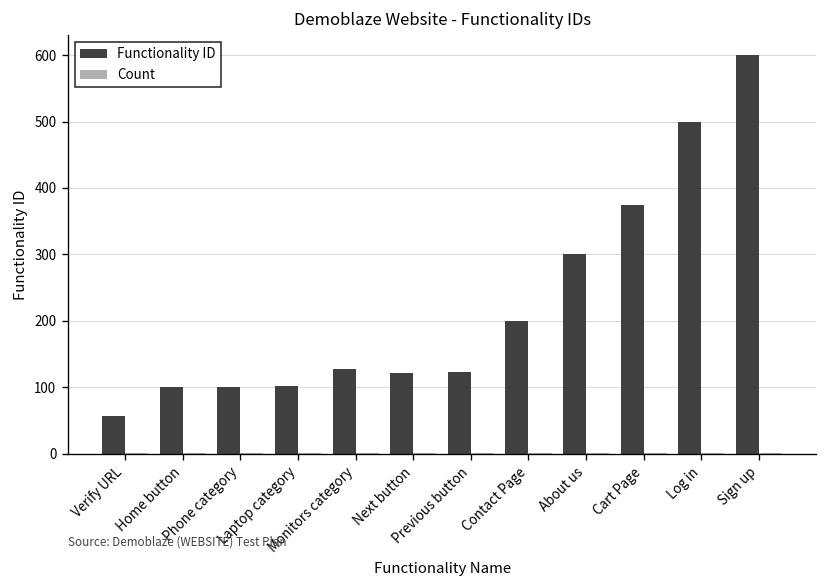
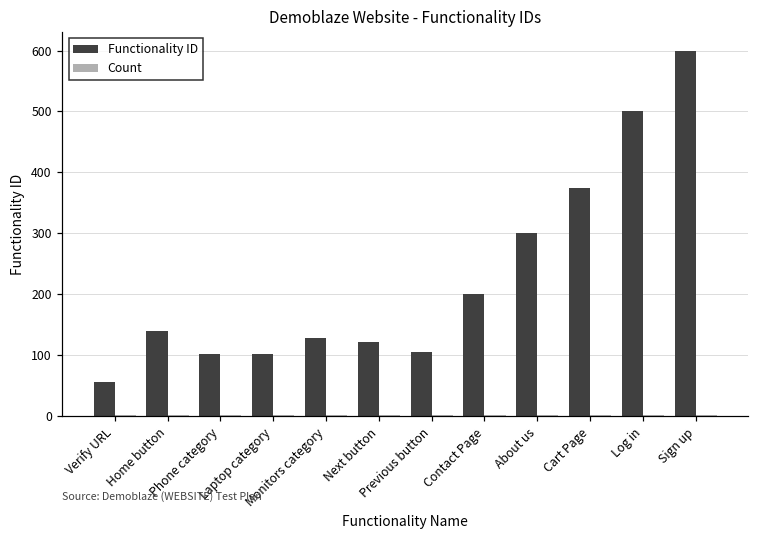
  {
    "Functionality ID": {
      "Verify URL": 60,
-     "Home button": 100,
+     "Home button": 140,
      "Phone category": 100,
      "Laptop category": 100,
      "Monitors category": 130,
      "Next button": 120,
-     "Previous button": 120,
+     "Previous button": 110,
      "Contact Page": 200,
      "About us": 300,
      "Cart Page": 370,
      "Log in": 500,
      "Sign up": 600
    }
  }
